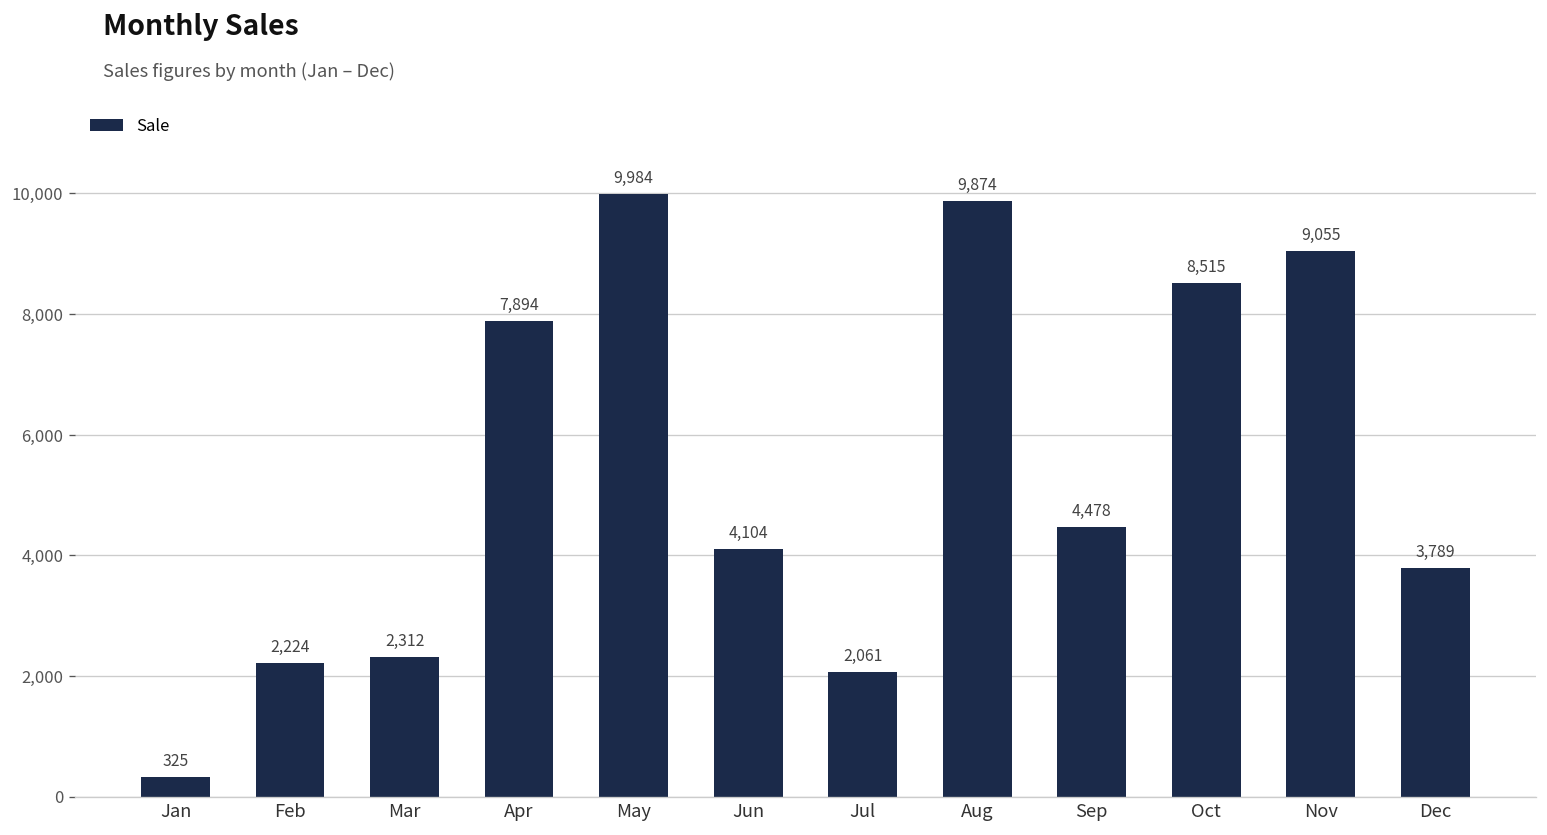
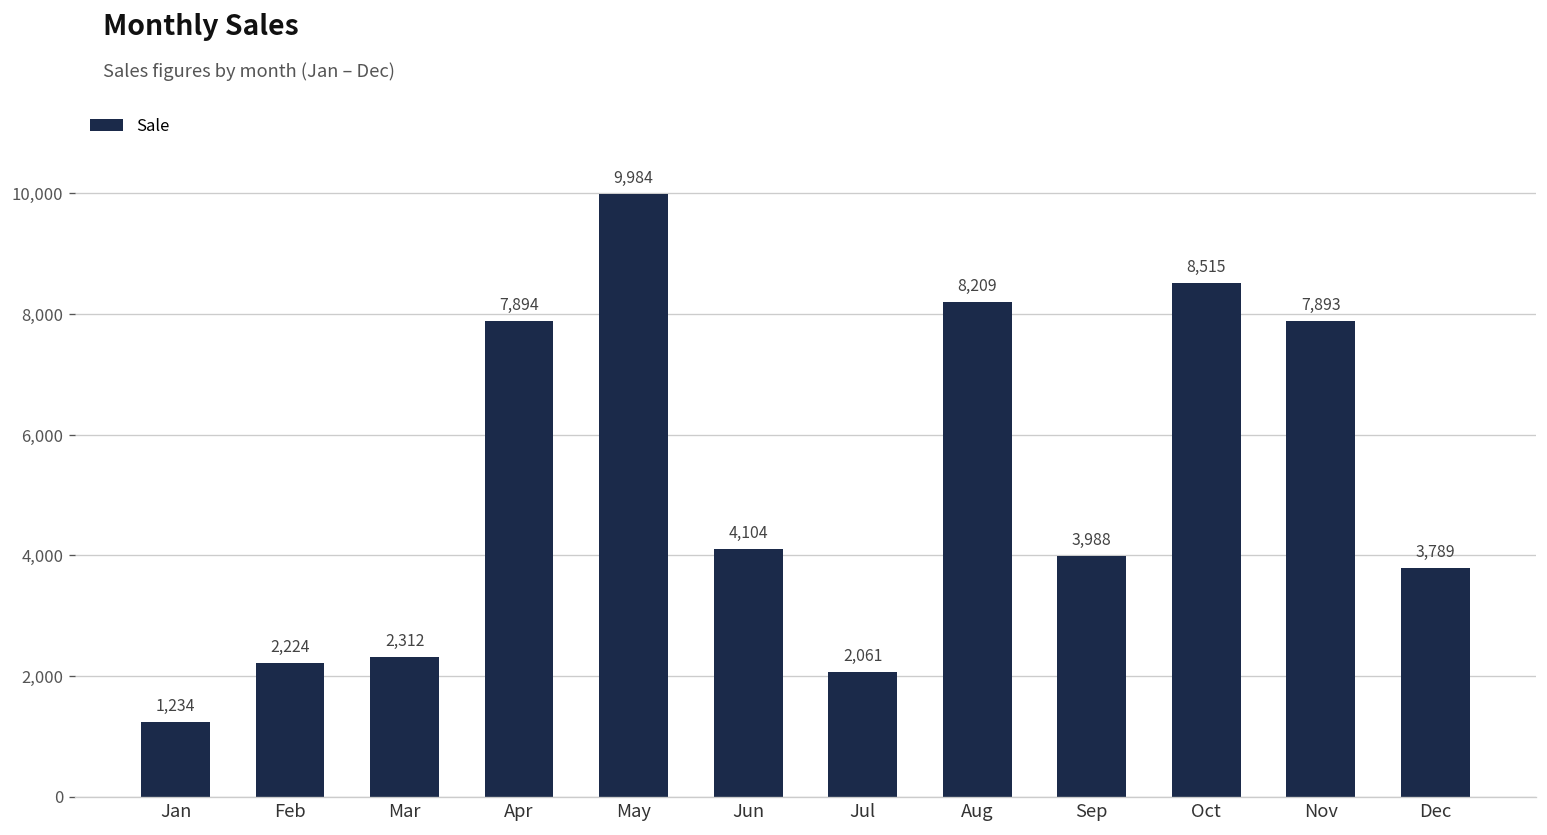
  {
-   "Jan": "325",
+   "Jan": "1,234",
    "Feb": "2,224",
    "Mar": "2,312",
    "Apr": "7,894",
    "May": "9,984",
    "Jun": "4,104",
    "Jul": "2,061",
-   "Aug": "9,874",
-   "Sep": "4,478",
+   "Aug": "8,209",
+   "Sep": "3,988",
    "Oct": "8,515",
-   "Nov": "9,055",
+   "Nov": "7,893",
    "Dec": "3,789"
  }
